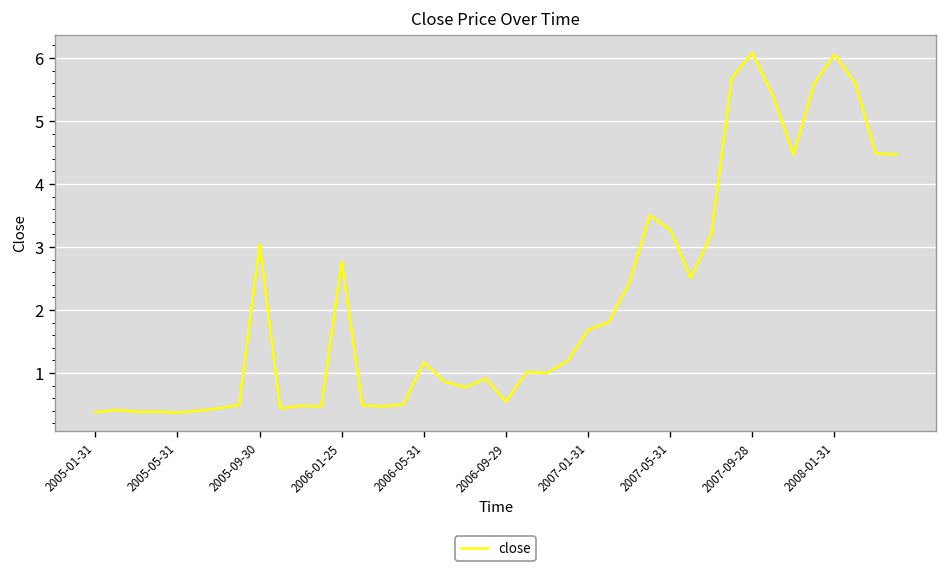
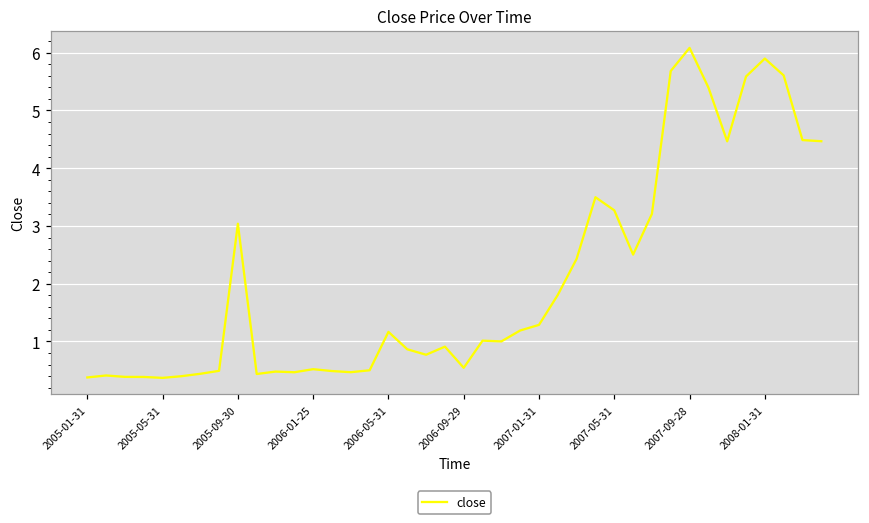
  {
    "2005-01-31": 0.4,
    "2005-05-31": 0.4,
    "2005-09-30": 3.0,
-   "2006-01-25": 2.8,
+   "2006-01-25": 0.5,
    "2006-05-31": 1.2,
    "2006-09-29": 0.5,
-   "2007-01-31": 1.7,
+   "2007-01-31": 1.3,
    "2007-05-31": 3.3,
    "2007-09-28": 6.1,
-   "2008-01-31": 6.1
+   "2008-01-31": 5.9
  }
